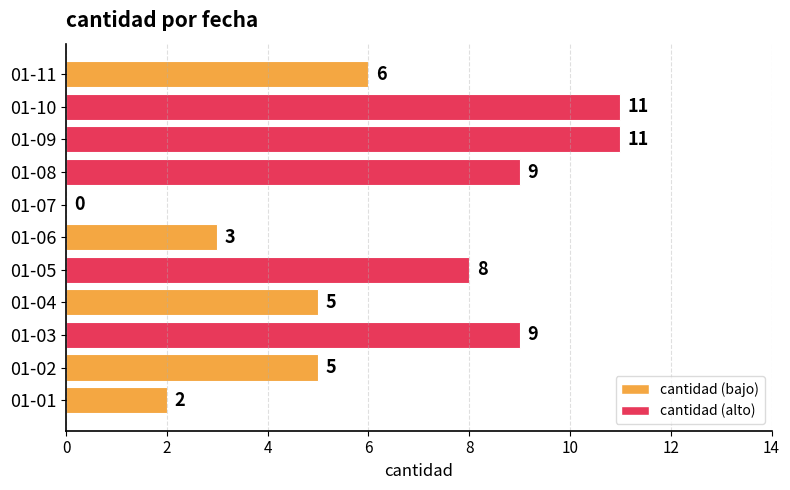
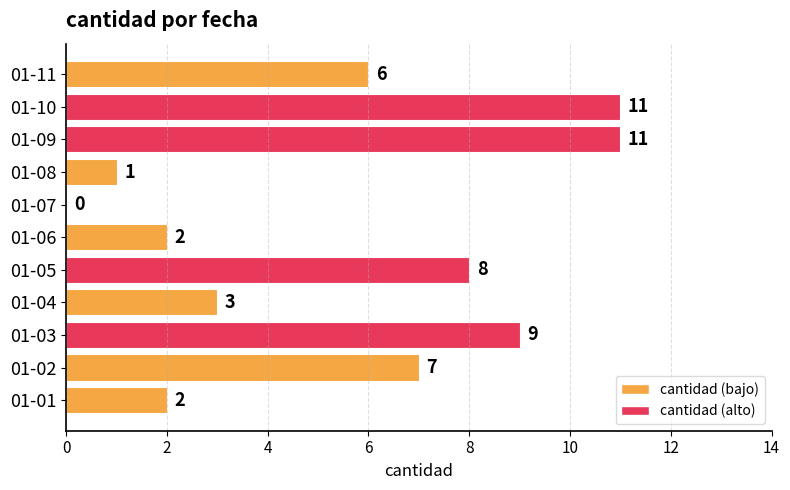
  {
    "01-11": 6,
    "01-10": 11,
    "01-09": 11,
-   "01-08": 9,
+   "01-08": 1,
    "01-07": 0,
-   "01-06": 3,
+   "01-06": 2,
    "01-05": 8,
-   "01-04": 5,
+   "01-04": 3,
    "01-03": 9,
-   "01-02": 5,
+   "01-02": 7,
    "01-01": 2
  }
